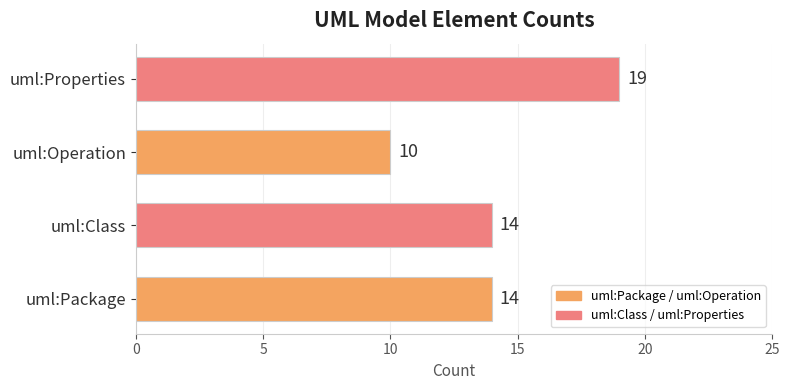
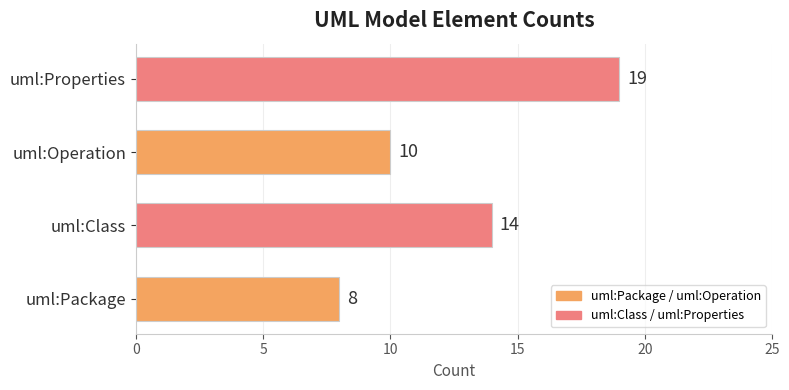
  {
    "uml:Properties": 19,
    "uml:Operation": 10,
    "uml:Class": 14,
-   "uml:Package": 14
+   "uml:Package": 8
  }
